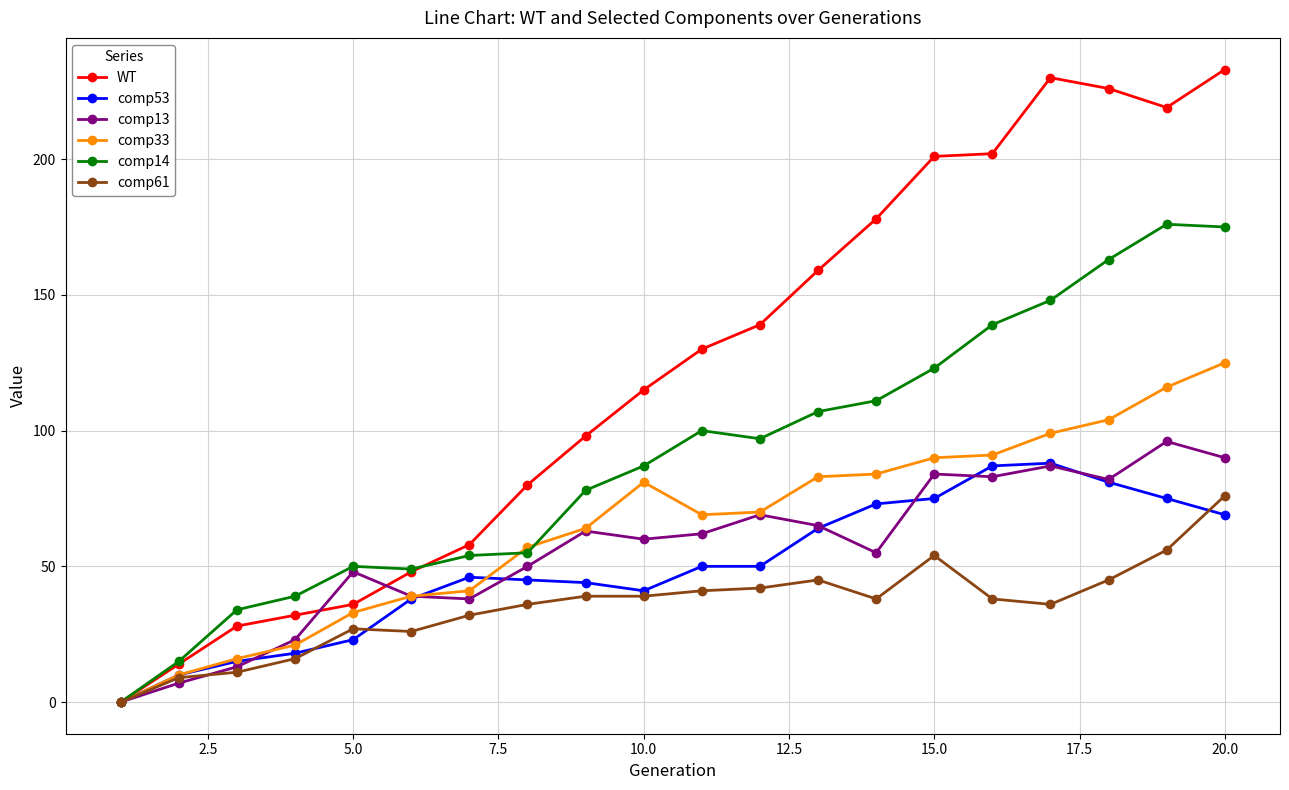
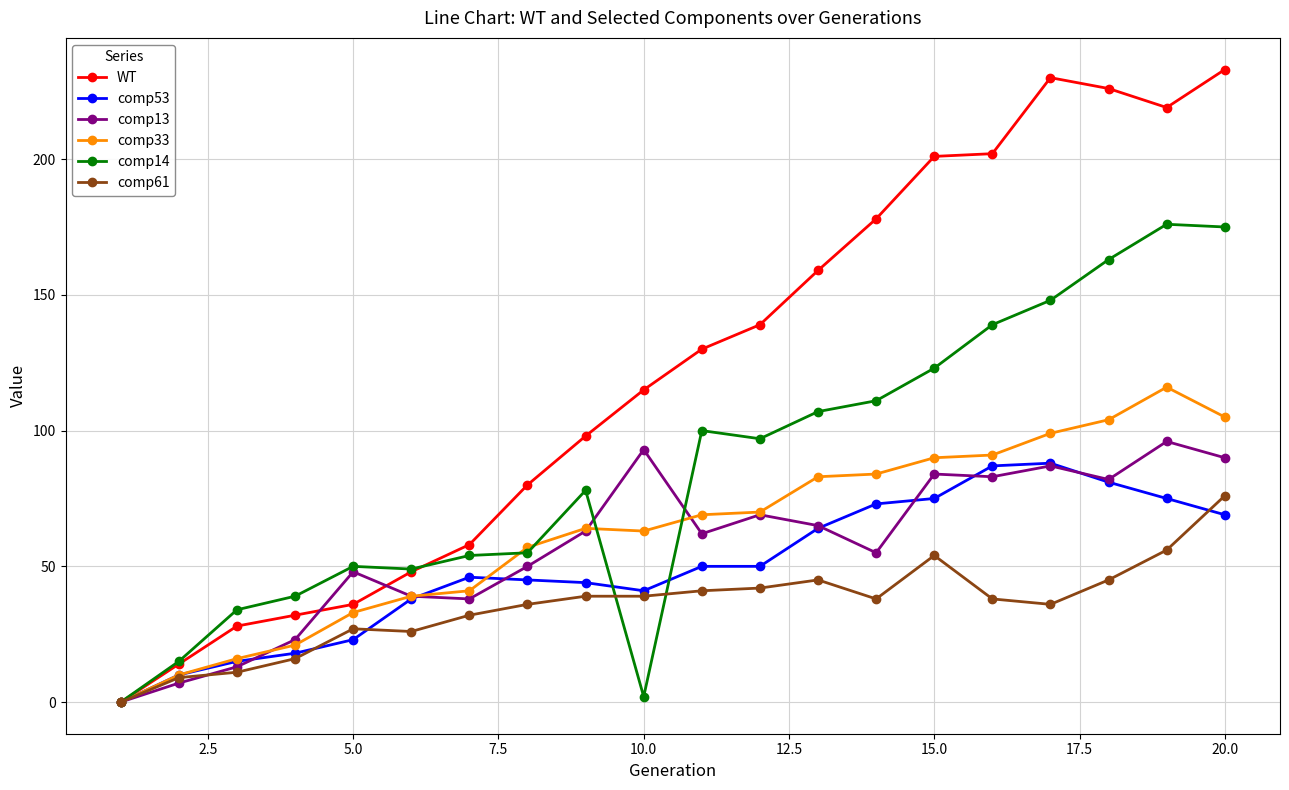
  {
    "WT": {
      "5.0": 36,
      "10.0": 115,
      "15.0": 201,
      "20.0": 233
    },
    "comp53": {
      "5.0": 23,
      "10.0": 41,
      "15.0": 75,
      "20.0": 69
    },
    "comp13": {
      "5.0": 48,
-     "10.0": 60,
+     "10.0": 93,
      "15.0": 84,
      "20.0": 90
    },
    "comp33": {
      "5.0": 33,
-     "10.0": 81,
+     "10.0": 63,
      "15.0": 90,
-     "20.0": 125
+     "20.0": 105
    },
    "comp14": {
      "5.0": 50,
-     "10.0": 87,
+     "10.0": 2,
      "15.0": 123,
      "20.0": 175
    },
    "comp61": {
      "5.0": 27,
      "10.0": 39,
      "15.0": 54,
      "20.0": 76
    }
  }
